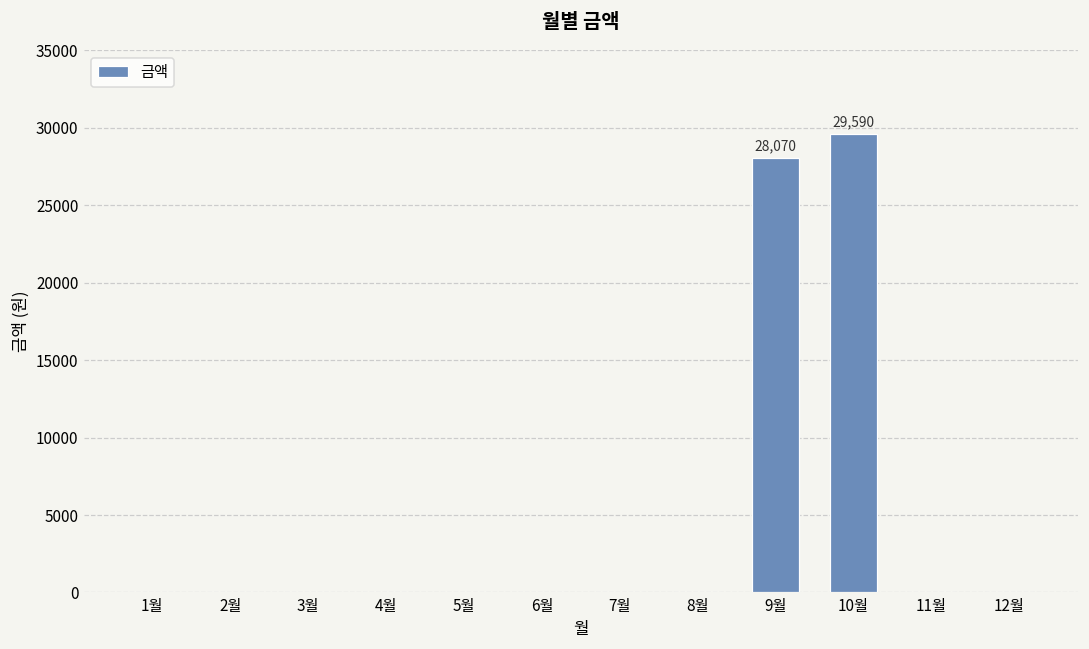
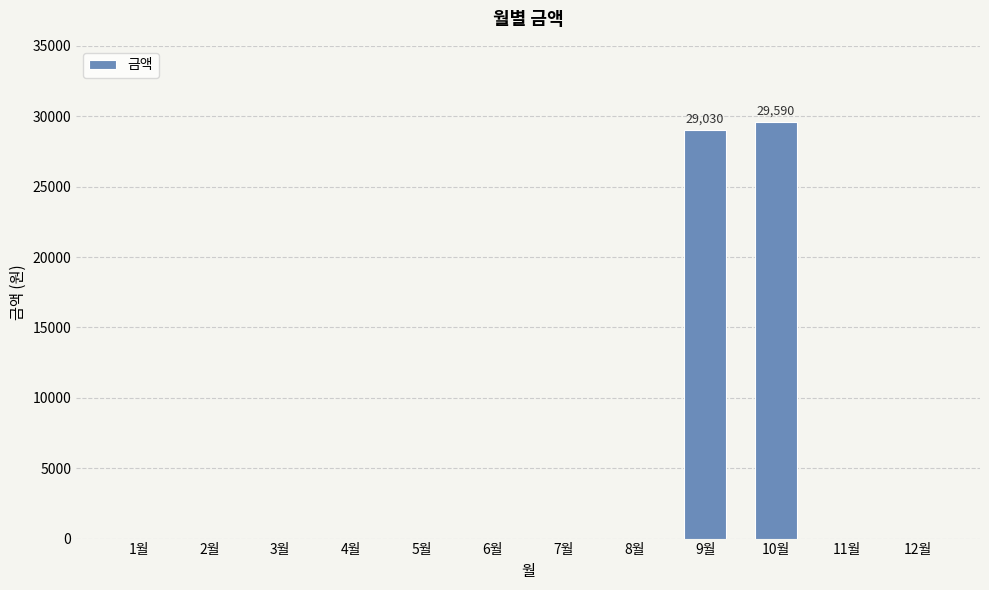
  {
-   "9월": "28,070",
+   "9월": "29,030",
    "10월": "29,590"
  }
